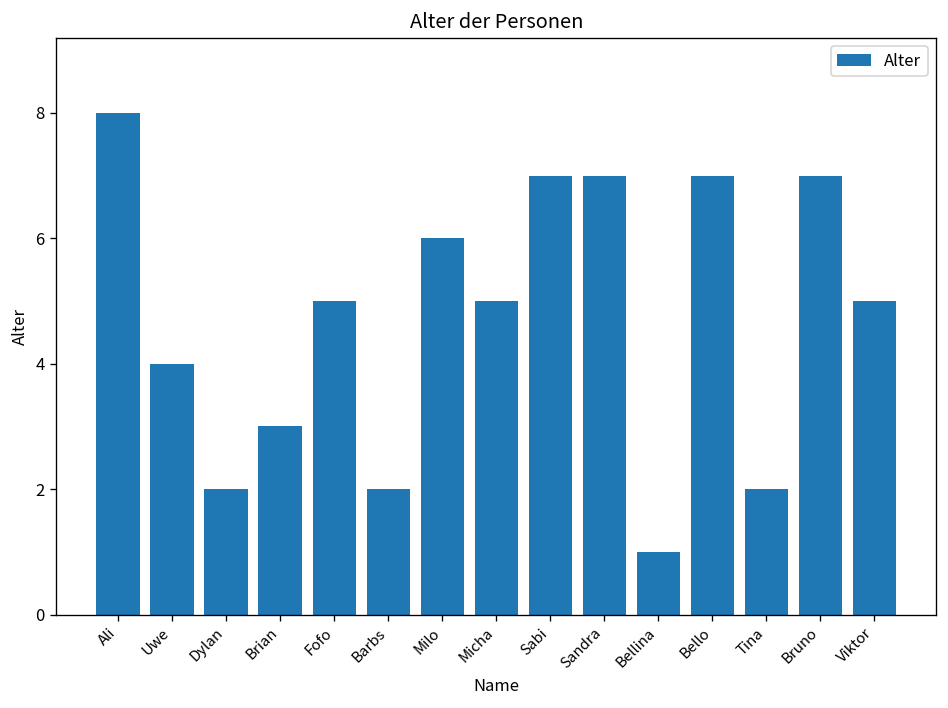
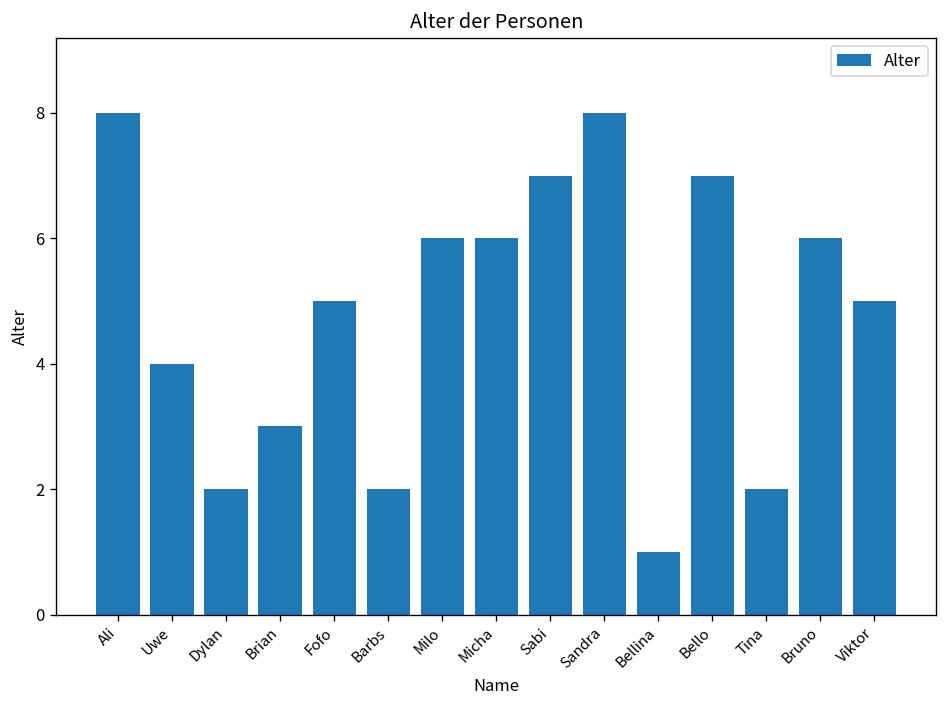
  {
    "Ali": 8,
    "Uwe": 4,
    "Dylan": 2,
    "Brian": 3,
    "Fofo": 5,
    "Barbs": 2,
    "Milo": 6,
-   "Micha": 5,
+   "Micha": 6,
    "Sabi": 7,
-   "Sandra": 7,
+   "Sandra": 8,
    "Bellina": 1,
    "Bello": 7,
    "Tina": 2,
-   "Bruno": 7,
+   "Bruno": 6,
    "Viktor": 5
  }
